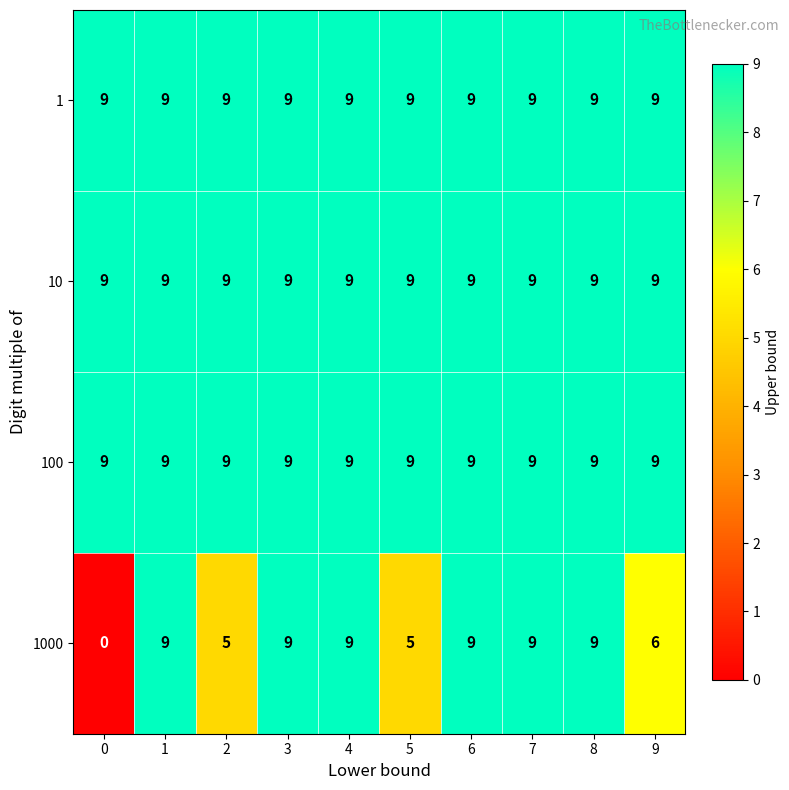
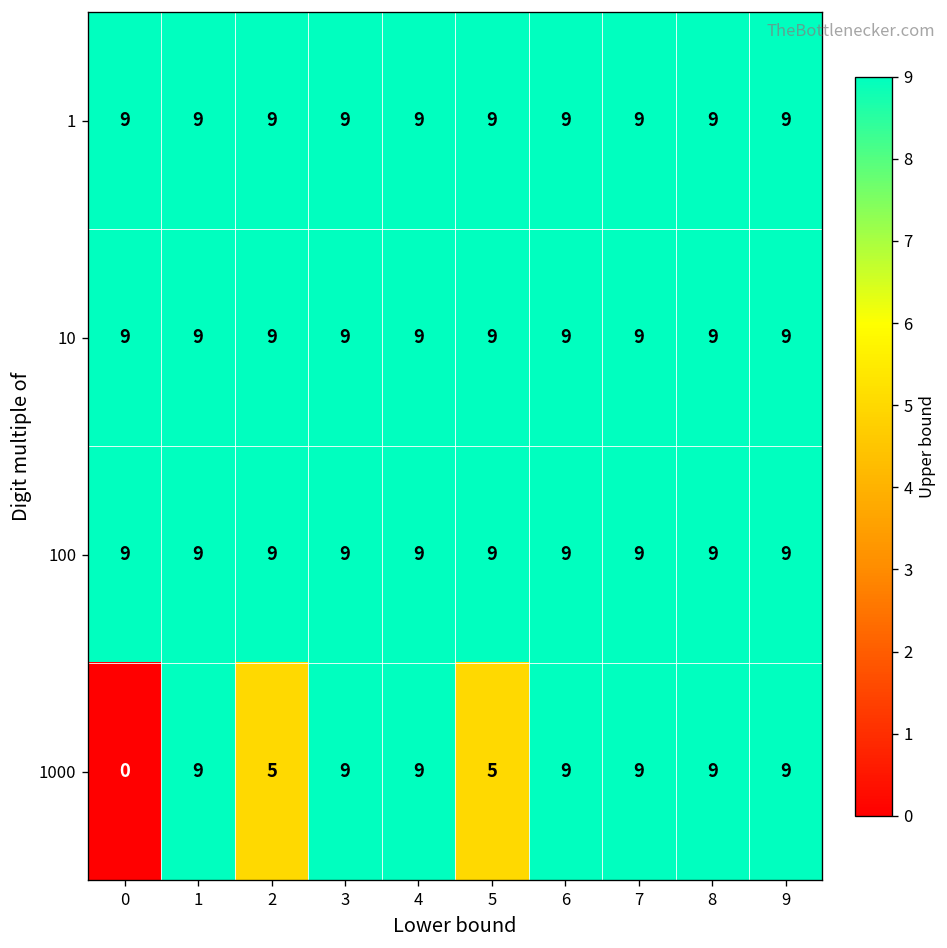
  {
    "1": {
      "0": 9,
      "1": 9,
      "2": 9,
      "3": 9,
      "4": 9,
      "5": 9,
      "6": 9,
      "7": 9,
      "8": 9,
      "9": 9
    },
    "10": {
      "0": 9,
      "1": 9,
      "2": 9,
      "3": 9,
      "4": 9,
      "5": 9,
      "6": 9,
      "7": 9,
      "8": 9,
      "9": 9
    },
    "100": {
      "0": 9,
      "1": 9,
      "2": 9,
      "3": 9,
      "4": 9,
      "5": 9,
      "6": 9,
      "7": 9,
      "8": 9,
      "9": 9
    },
    "1000": {
      "0": 0,
      "1": 9,
      "2": 5,
      "3": 9,
      "4": 9,
      "5": 5,
      "6": 9,
      "7": 9,
      "8": 9,
-     "9": 6
+     "9": 9
    }
  }
